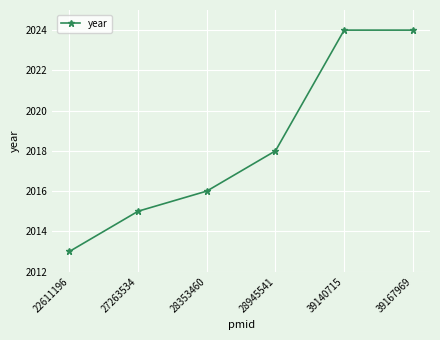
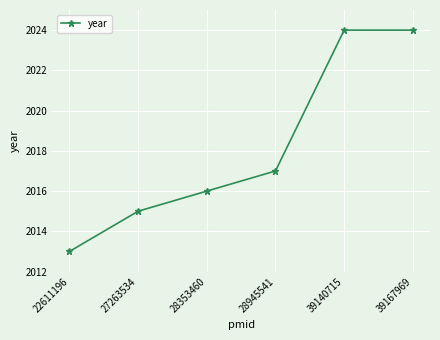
  {
    "22611196": 2013,
    "27263534": 2015,
    "28353460": 2016,
-   "28945541": 2018,
+   "28945541": 2017,
    "39140715": 2024,
    "39167969": 2024
  }
